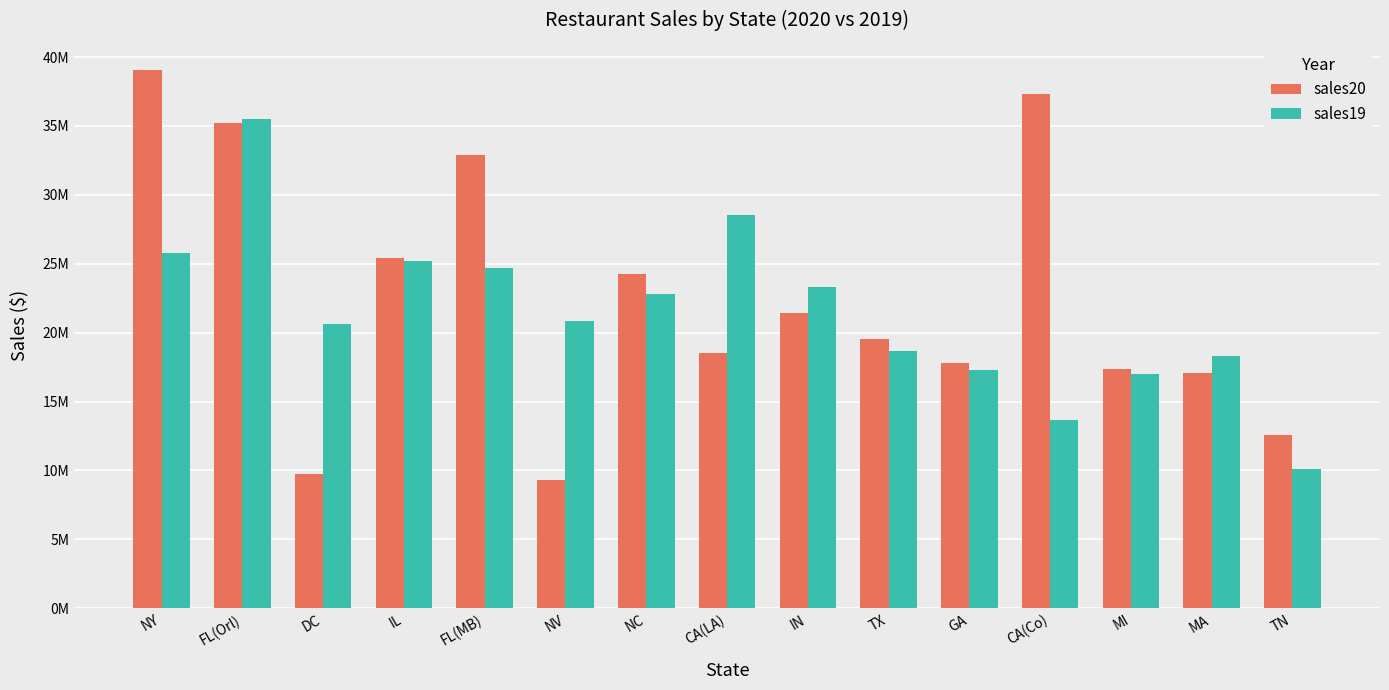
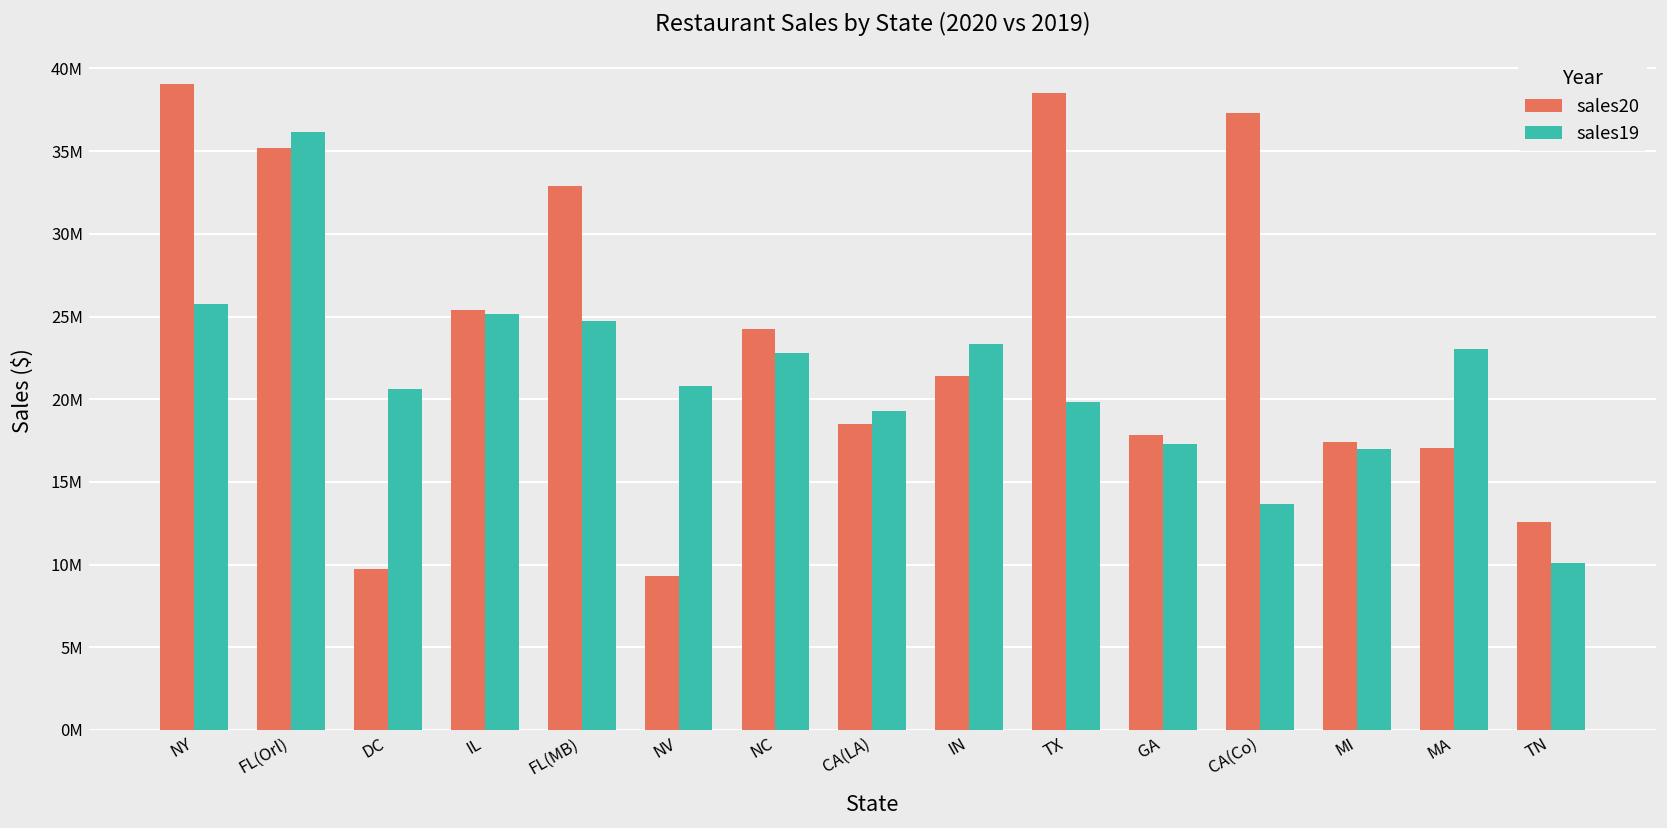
  {
    "sales20": {
      "NY": 39100000,
      "FL(Orl)": 35200000,
      "DC": 9700000,
      "IL": 25400000,
      "FL(MB)": 32900000,
      "NV": 9300000,
      "NC": 24300000,
      "CA(LA)": 18500000,
      "IN": 21400000,
-     "TX": 19500000,
+     "TX": 38500000,
      "GA": 17800000,
      "CA(Co)": 37300000,
      "MI": 17400000,
      "MA": 17100000,
      "TN": 12600000
    },
    "sales19": {
      "NY": 25800000,
-     "FL(Orl)": 35500000,
+     "FL(Orl)": 36100000,
      "DC": 20600000,
      "IL": 25200000,
      "FL(MB)": 24700000,
      "NV": 20800000,
      "NC": 22800000,
-     "CA(LA)": 28600000,
+     "CA(LA)": 19300000,
      "IN": 23300000,
-     "TX": 18700000,
+     "TX": 19800000,
      "GA": 17300000,
      "CA(Co)": 13700000,
      "MI": 17000000,
-     "MA": 18300000,
+     "MA": 23000000,
      "TN": 10100000
    }
  }
